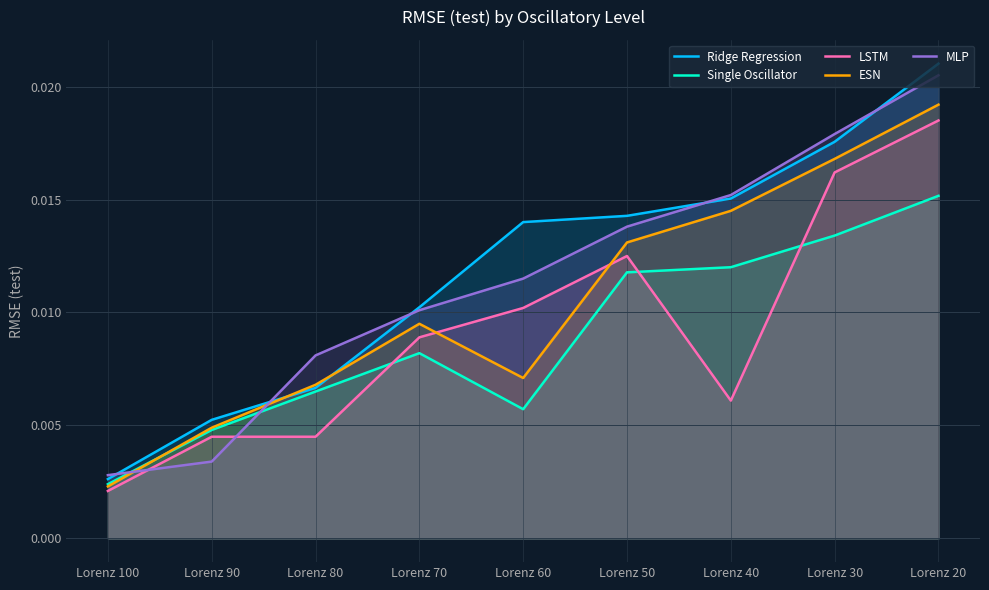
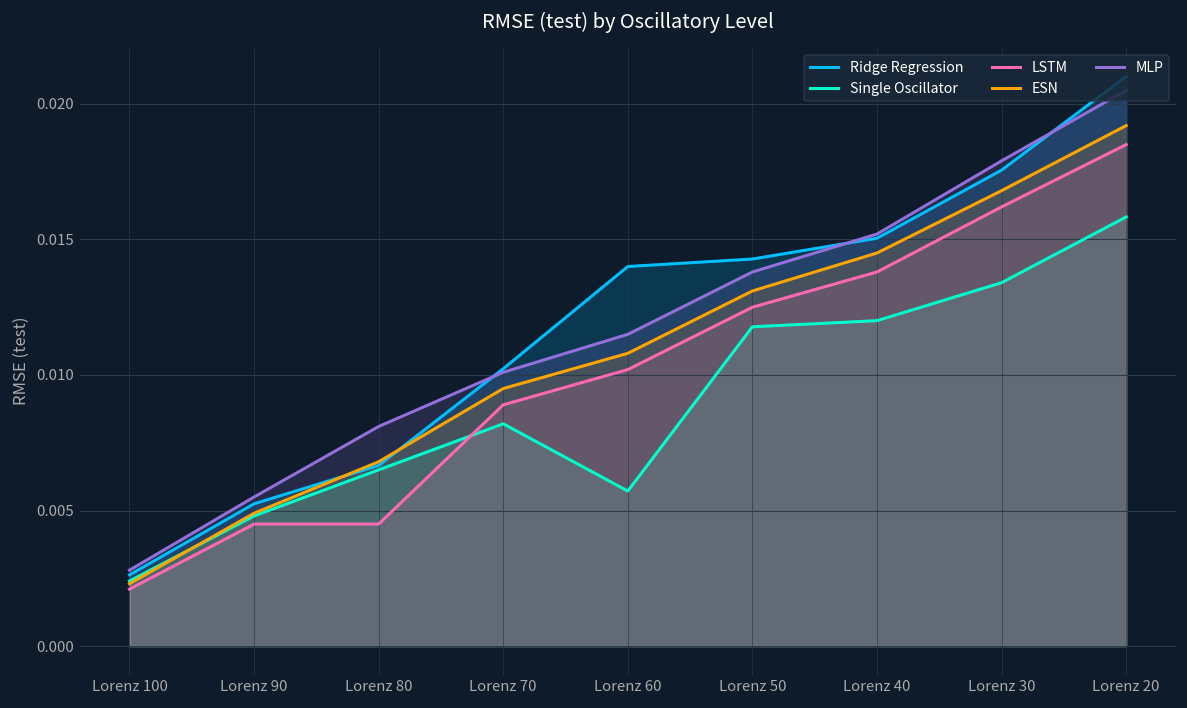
  {
    "Ridge Regression": {
      "Lorenz 100": 0.0026,
      "Lorenz 90": 0.0052,
      "Lorenz 80": 0.0067,
      "Lorenz 70": 0.0102,
      "Lorenz 60": 0.0140,
      "Lorenz 50": 0.0143,
      "Lorenz 40": 0.0150,
      "Lorenz 30": 0.0176
    },
    "Single Oscillator": {
      "Lorenz 80": 0.0065,
      "Lorenz 70": 0.0082,
      "Lorenz 60": 0.0057,
      "Lorenz 50": 0.0118,
      "Lorenz 40": 0.0120,
      "Lorenz 30": 0.0134,
-     "Lorenz 20": 0.0152
+     "Lorenz 20": 0.0158
    },
    "LSTM": {
      "Lorenz 100": 0.0021,
      "Lorenz 90": 0.0045,
      "Lorenz 80": 0.0045,
      "Lorenz 70": 0.0089,
      "Lorenz 60": 0.0102,
      "Lorenz 50": 0.0125,
-     "Lorenz 40": 0.0061,
+     "Lorenz 40": 0.0138,
      "Lorenz 30": 0.0162,
      "Lorenz 20": 0.0185
    },
    "ESN": {
      "Lorenz 80": 0.0068,
      "Lorenz 70": 0.0095,
-     "Lorenz 60": 0.0071,
+     "Lorenz 60": 0.0108,
      "Lorenz 50": 0.0131,
      "Lorenz 40": 0.0145,
      "Lorenz 30": 0.0168,
      "Lorenz 20": 0.0192
    },
    "MLP": {
      "Lorenz 100": 0.0028,
-     "Lorenz 90": 0.0034,
+     "Lorenz 90": 0.0055,
      "Lorenz 80": 0.0081,
      "Lorenz 70": 0.0101,
      "Lorenz 60": 0.0115,
      "Lorenz 50": 0.0138,
      "Lorenz 40": 0.0152,
      "Lorenz 30": 0.0179
    }
  }
